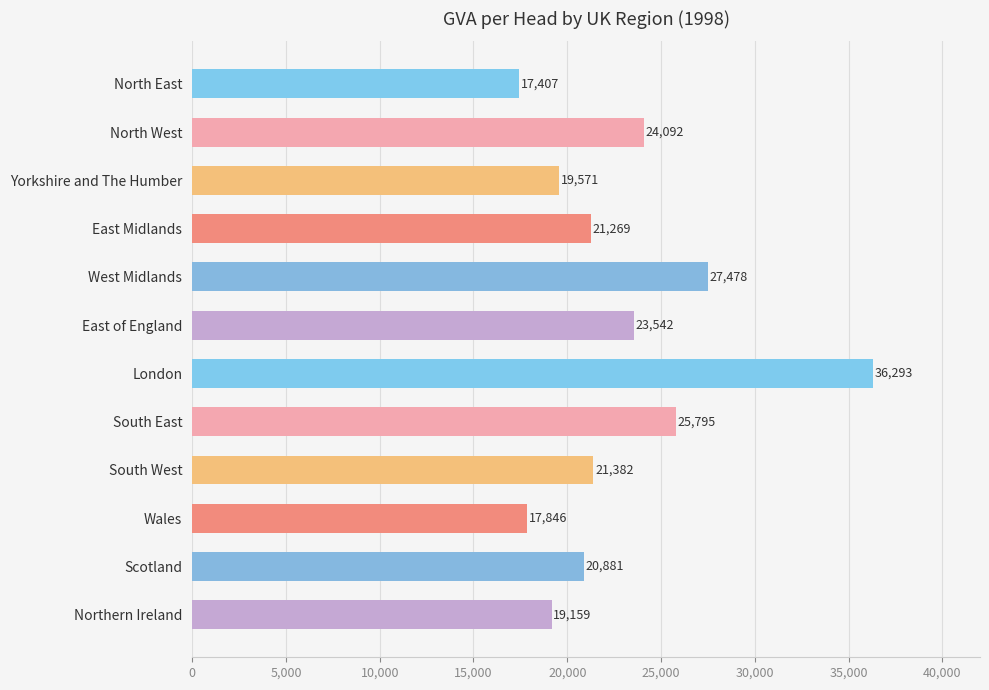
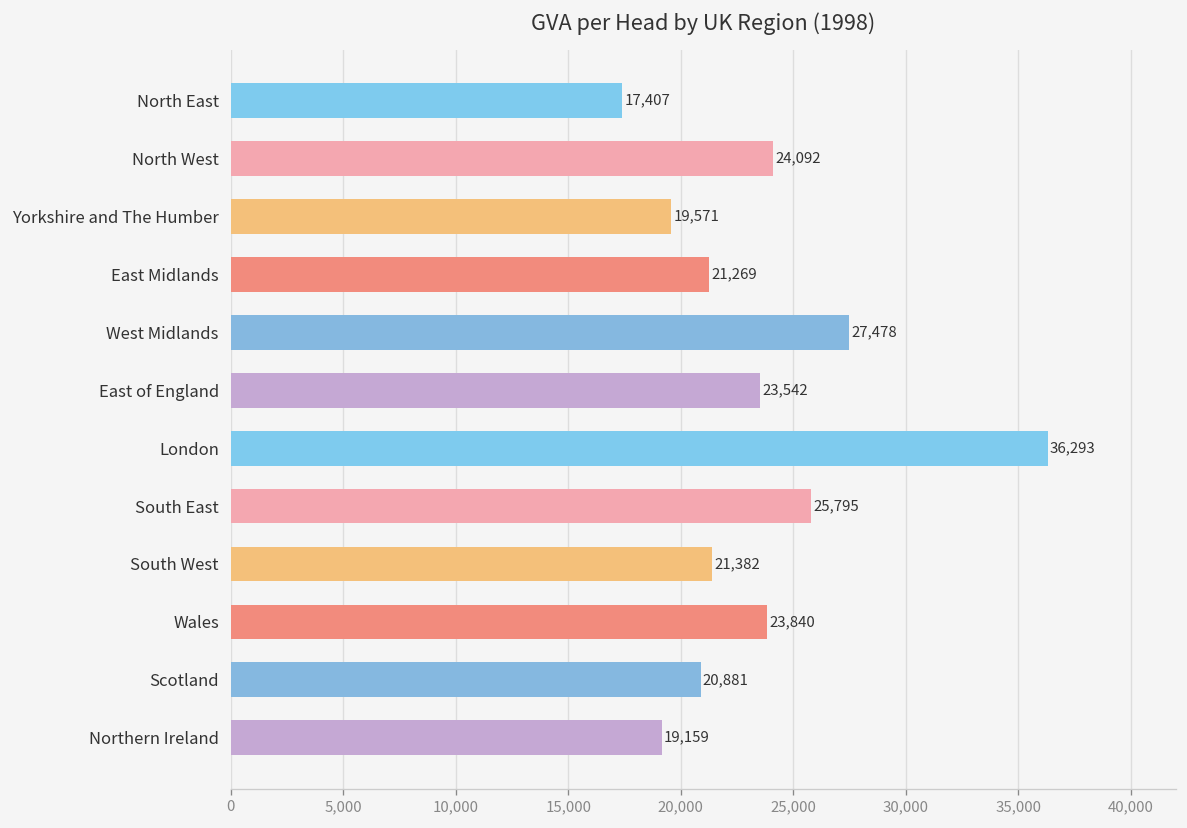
  {
    "North East": "17,407",
    "North West": "24,092",
    "Yorkshire and The Humber": "19,571",
    "East Midlands": "21,269",
    "West Midlands": "27,478",
    "East of England": "23,542",
    "London": "36,293",
    "South East": "25,795",
    "South West": "21,382",
-   "Wales": "17,846",
+   "Wales": "23,840",
    "Scotland": "20,881",
    "Northern Ireland": "19,159"
  }
